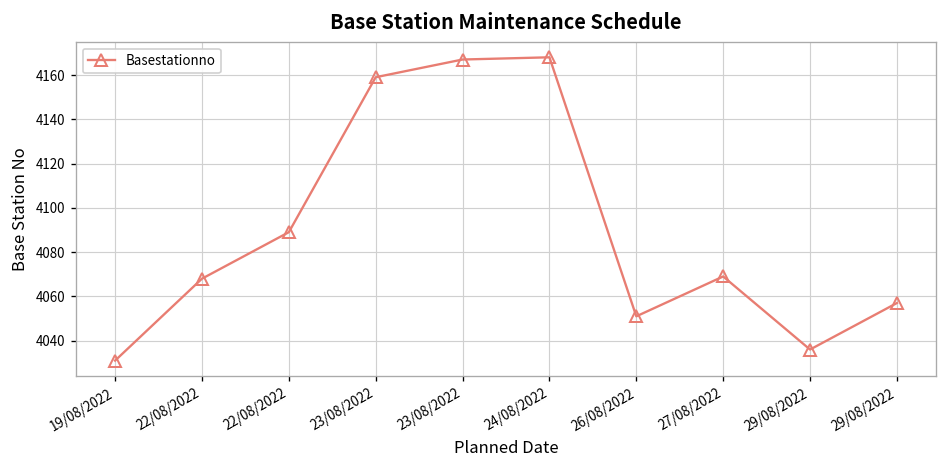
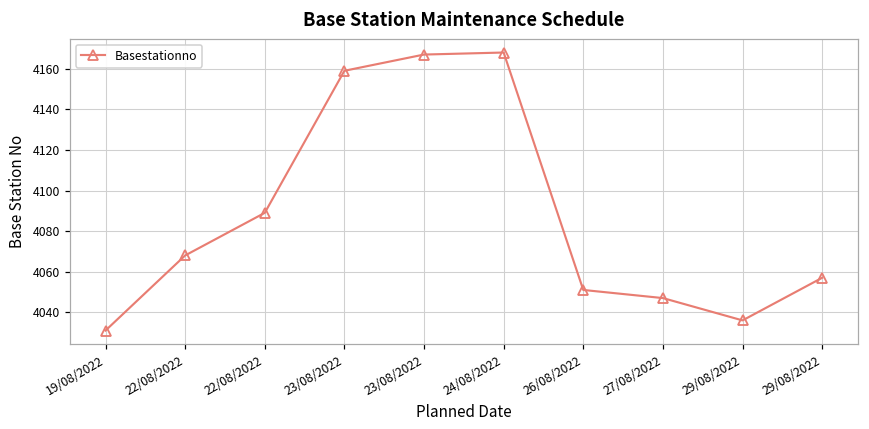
  {
    "19/08/2022": 4031,
    "24/08/2022": 4168,
    "26/08/2022": 4051,
-   "27/08/2022": 4069
+   "27/08/2022": 4047
  }
